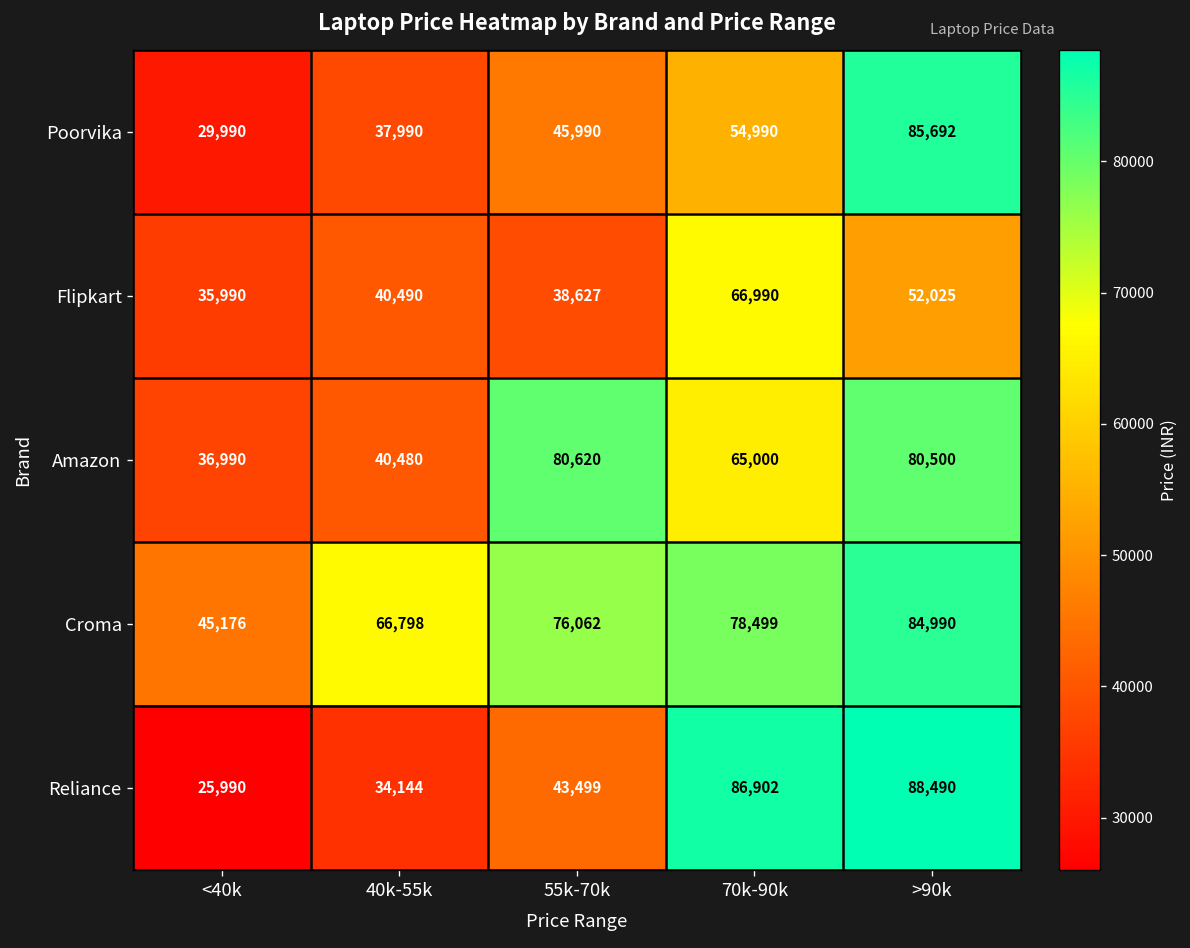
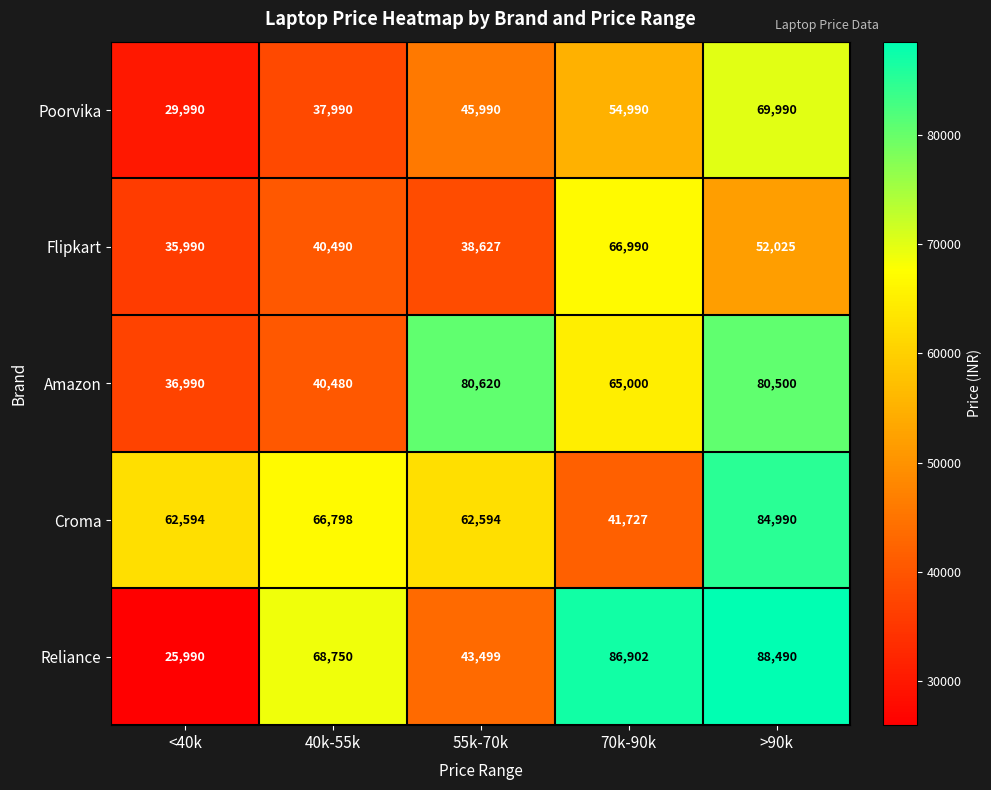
  {
    "Poorvika": {
      "<40k": "29,990",
      "40k-55k": "37,990",
      "55k-70k": "45,990",
      "70k-90k": "54,990",
-     ">90k": "85,692"
+     ">90k": "69,990"
    },
    "Flipkart": {
      "<40k": "35,990",
      "40k-55k": "40,490",
      "55k-70k": "38,627",
      "70k-90k": "66,990",
      ">90k": "52,025"
    },
    "Amazon": {
      "<40k": "36,990",
      "40k-55k": "40,480",
      "55k-70k": "80,620",
      "70k-90k": "65,000",
      ">90k": "80,500"
    },
    "Croma": {
-     "<40k": "45,176",
+     "<40k": "62,594",
      "40k-55k": "66,798",
-     "55k-70k": "76,062",
-     "70k-90k": "78,499",
+     "55k-70k": "62,594",
+     "70k-90k": "41,727",
      ">90k": "84,990"
    },
    "Reliance": {
      "<40k": "25,990",
-     "40k-55k": "34,144",
+     "40k-55k": "68,750",
      "55k-70k": "43,499",
      "70k-90k": "86,902",
      ">90k": "88,490"
    }
  }
